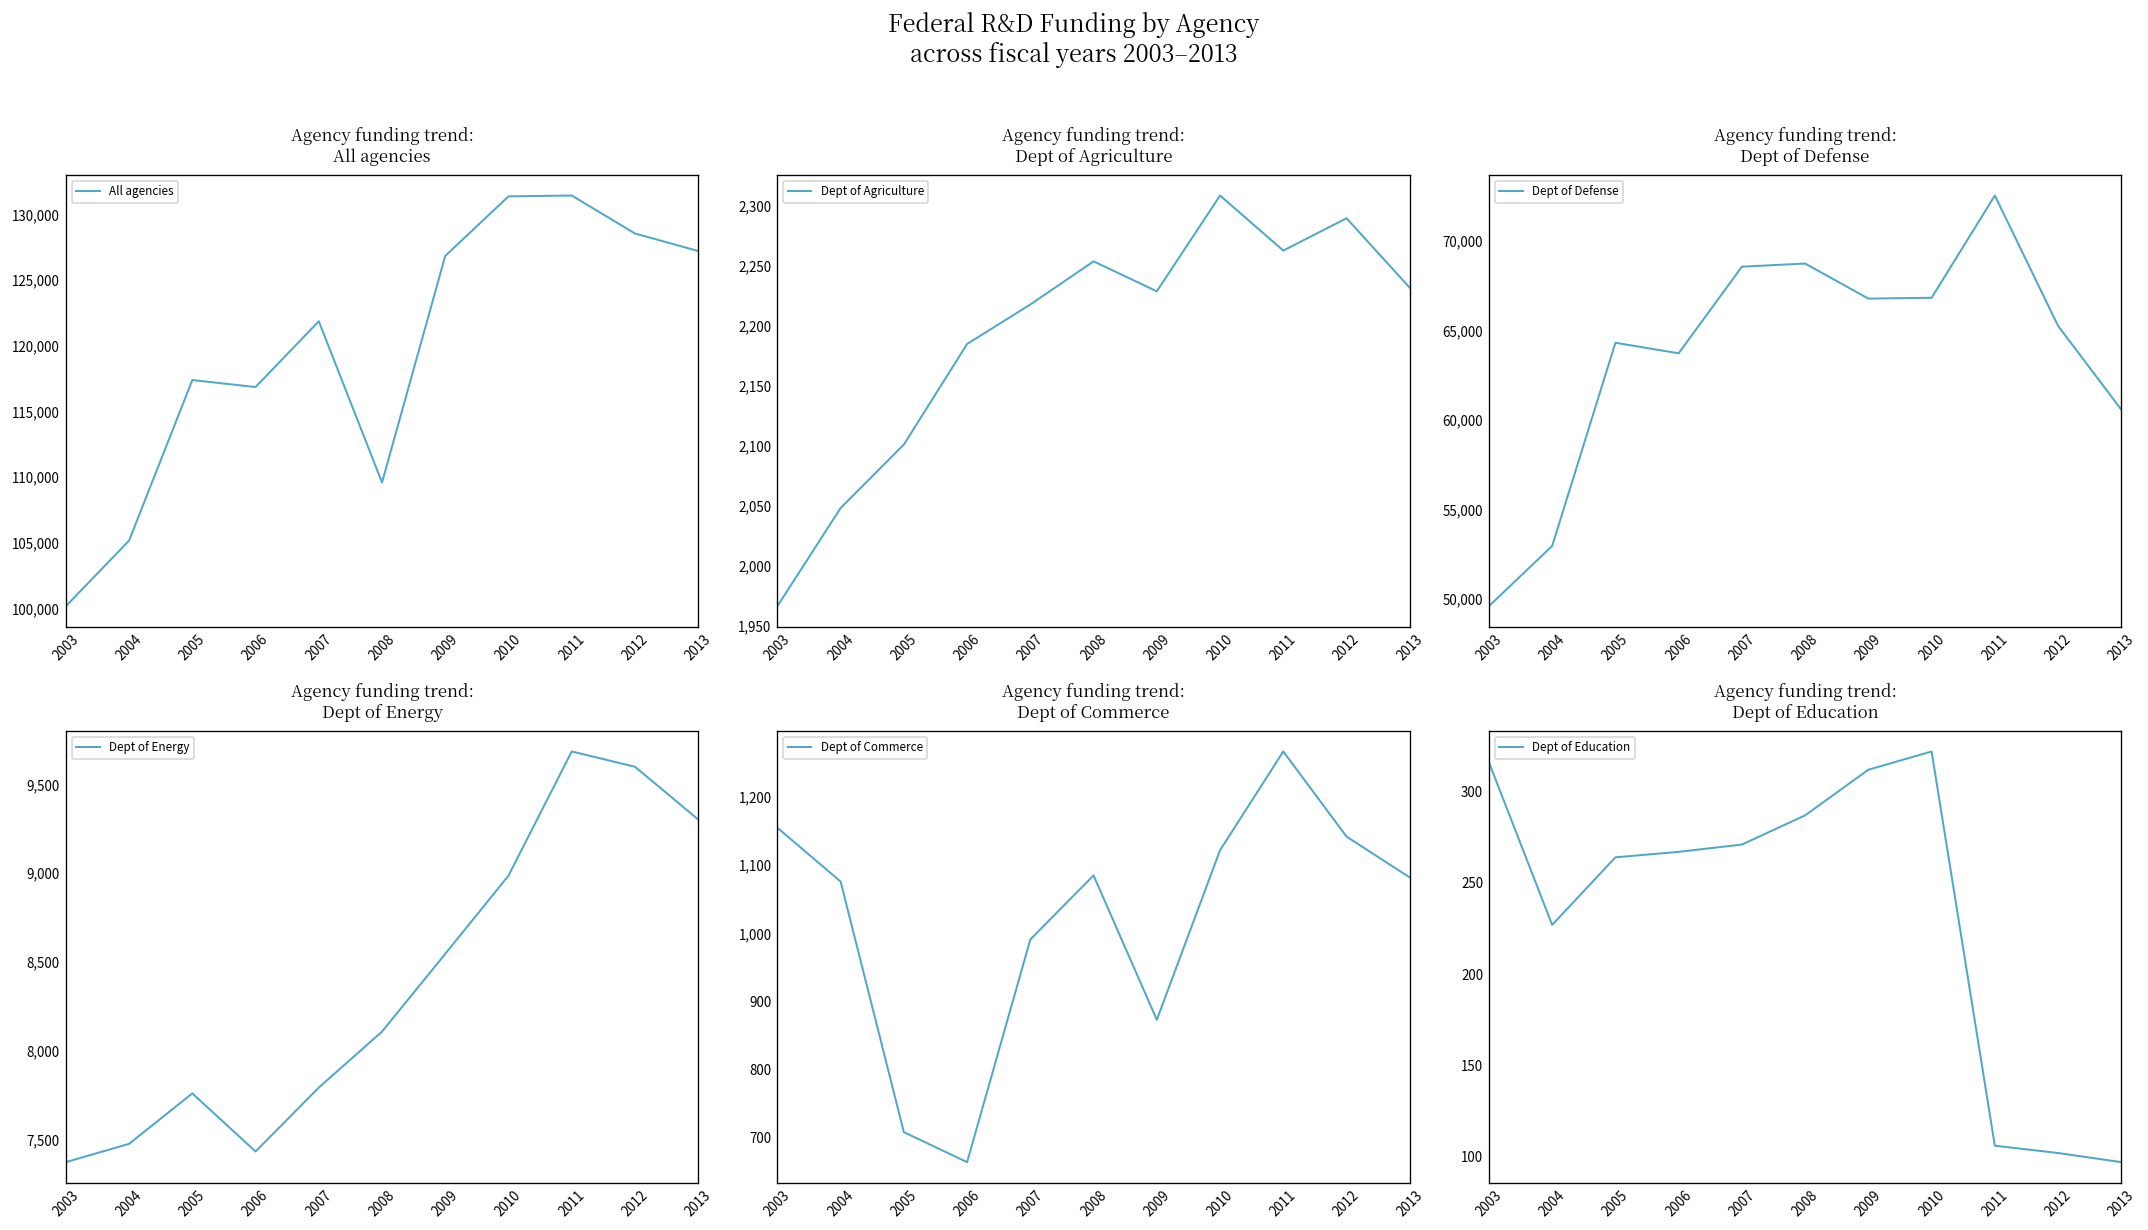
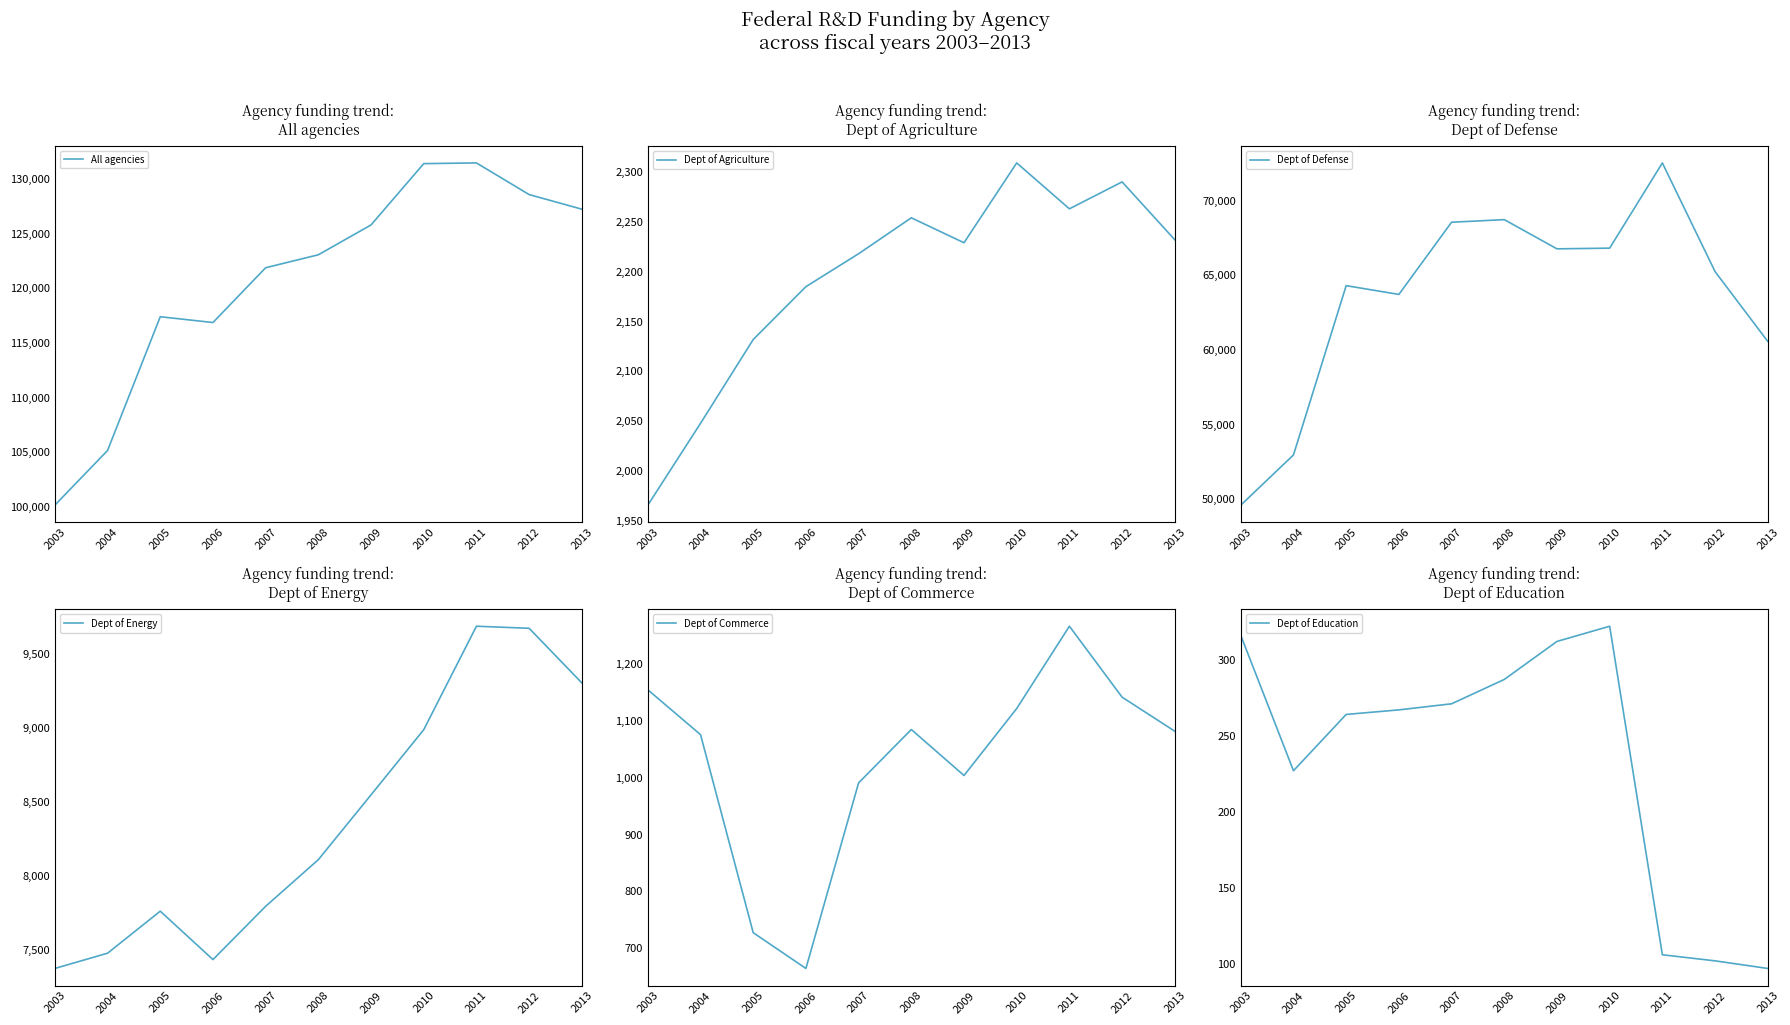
  {
    "Agency funding trend: All agencies": {
      "2003": "100,200",
      "2004": "105,200",
      "2005": "117,400",
      "2006": "116,900",
      "2007": "121,900",
-     "2008": "109,600",
-     "2009": "126,900",
+     "2008": "123,100",
+     "2009": "125,800",
      "2010": "131,400",
      "2011": "131,500",
      "2012": "128,600",
      "2013": "127,200"
    },
    "Agency funding trend: Dept of Agriculture": {
      "2003": "1,970",
      "2004": "2,050",
-     "2005": "2,100",
+     "2005": "2,130",
      "2006": "2,190",
      "2007": "2,220",
      "2008": "2,250",
      "2009": "2,230",
      "2010": "2,310",
      "2011": "2,260",
      "2012": "2,290",
      "2013": "2,230"
    },
    "Agency funding trend: Dept of Defense": {
      "2003": "49,600",
      "2004": "53,000",
      "2005": "64,300",
      "2006": "63,700",
      "2007": "68,600",
      "2008": "68,700",
      "2009": "66,800",
      "2010": "66,800",
      "2011": "72,500",
      "2012": "65,300",
      "2013": "60,600"
    },
    "Agency funding trend: Dept of Energy": {
      "2003": "7,370",
      "2004": "7,480",
      "2005": "7,760",
      "2006": "7,430",
      "2007": "7,790",
      "2008": "8,110",
      "2009": "8,550",
      "2010": "8,990",
      "2011": "9,690",
-     "2012": "9,600",
+     "2012": "9,670",
      "2013": "9,300"
    },
    "Agency funding trend: Dept of Commerce": {
      "2003": "1,160",
      "2004": "1,080",
-     "2005": "710",
+     "2005": "730",
      "2006": "660",
      "2007": "990",
      "2008": "1,090",
-     "2009": "870",
+     "2009": "1,000",
      "2010": "1,120",
      "2011": "1,270",
      "2012": "1,140",
      "2013": "1,080"
    },
    "Agency funding trend: Dept of Education": {
      "2003": "316",
      "2004": "227",
      "2005": "264",
      "2006": "267",
      "2007": "271",
      "2008": "287",
      "2009": "312",
      "2010": "322",
      "2011": "106",
      "2012": "102",
      "2013": "97"
    }
  }
